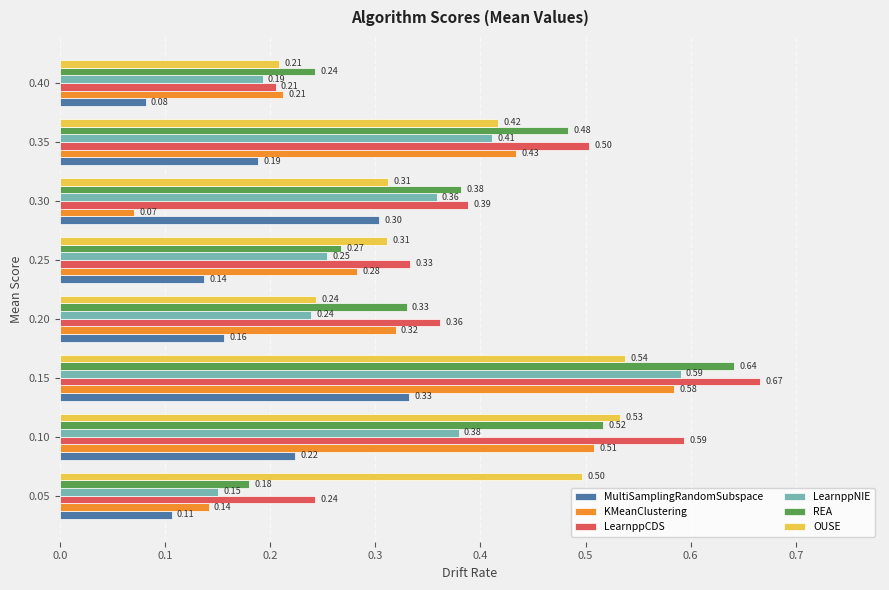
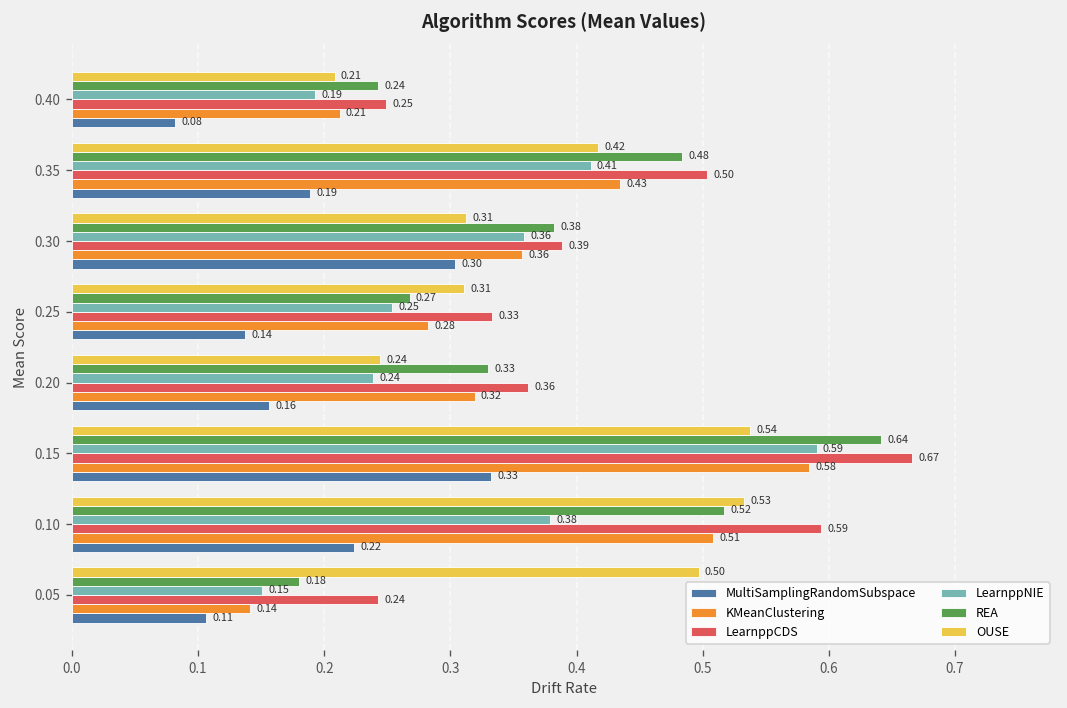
  {
    "MultiSamplingRandomSubspace": {
      "0.40": 0.08,
      "0.35": 0.19,
      "0.30": 0.30,
      "0.25": 0.14,
      "0.20": 0.16,
      "0.15": 0.33,
      "0.10": 0.22,
      "0.05": 0.11
    },
    "KMeanClustering": {
      "0.40": 0.21,
      "0.35": 0.43,
-     "0.30": 0.07,
+     "0.30": 0.36,
      "0.25": 0.28,
      "0.20": 0.32,
      "0.15": 0.58,
      "0.10": 0.51,
      "0.05": 0.14
    },
    "LearnppCDS": {
-     "0.40": 0.21,
+     "0.40": 0.25,
      "0.35": 0.50,
      "0.30": 0.39,
      "0.25": 0.33,
      "0.20": 0.36,
      "0.15": 0.67,
      "0.10": 0.59,
      "0.05": 0.24
    },
    "LearnppNIE": {
      "0.40": 0.19,
      "0.35": 0.41,
      "0.30": 0.36,
      "0.25": 0.25,
      "0.20": 0.24,
      "0.15": 0.59,
      "0.10": 0.38,
      "0.05": 0.15
    },
    "REA": {
      "0.40": 0.24,
      "0.35": 0.48,
      "0.30": 0.38,
      "0.25": 0.27,
      "0.20": 0.33,
      "0.15": 0.64,
      "0.10": 0.52,
      "0.05": 0.18
    },
    "OUSE": {
      "0.40": 0.21,
      "0.35": 0.42,
      "0.30": 0.31,
      "0.25": 0.31,
      "0.20": 0.24,
      "0.15": 0.54,
      "0.10": 0.53,
      "0.05": 0.50
    }
  }
